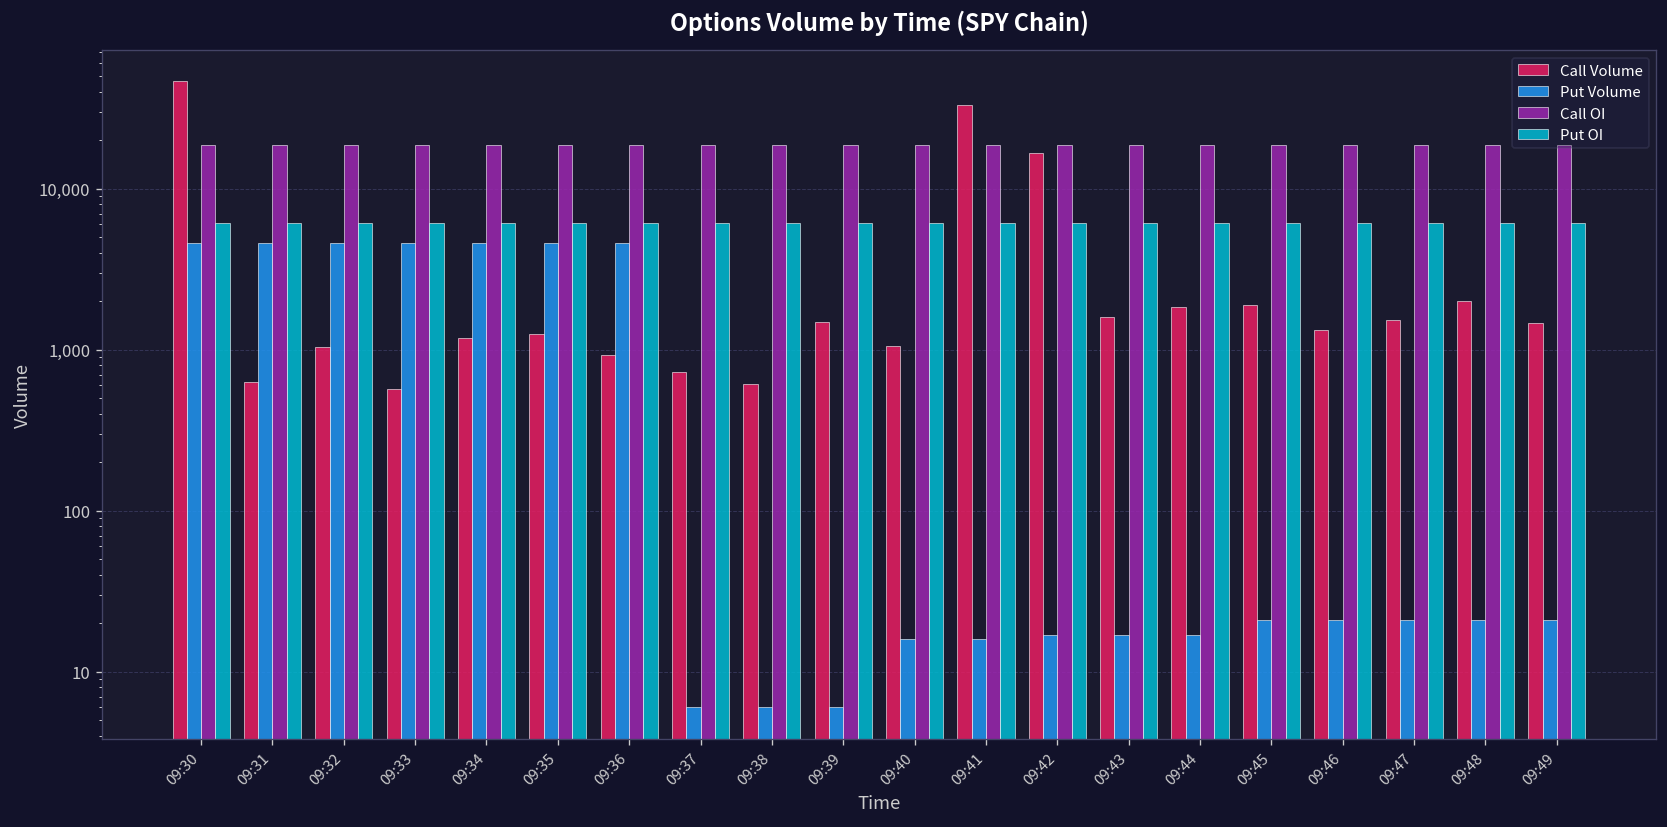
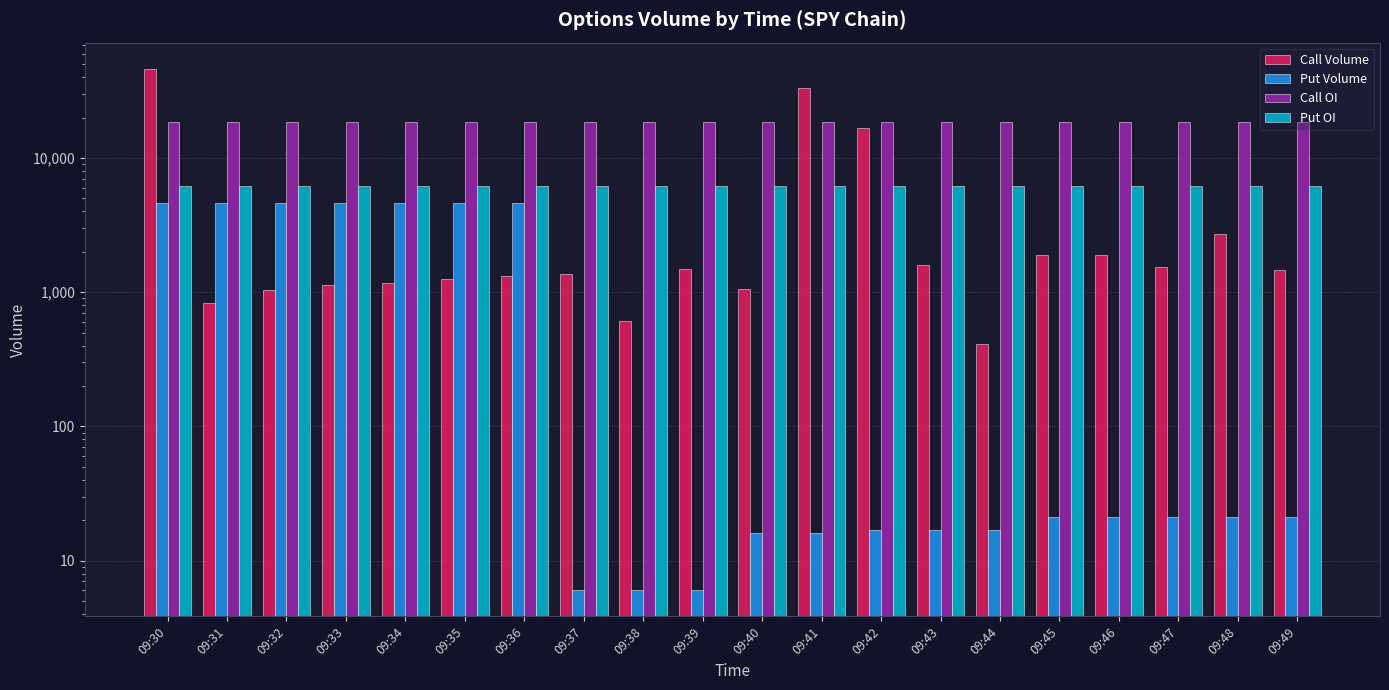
  {
    "Call Volume": {
      "09:30": "46,000",
-     "09:31": "600",
+     "09:31": "800",
      "09:32": "1,000",
-     "09:33": "570",
+     "09:33": "1,100",
      "09:34": "1,200",
      "09:35": "1,200",
-     "09:36": "900",
-     "09:37": "700",
+     "09:36": "1,300",
+     "09:37": "1,400",
      "09:38": "600",
      "09:39": "1,500",
      "09:40": "1,000",
      "09:41": "33,000",
      "09:42": "17,000",
      "09:43": "1,600",
-     "09:44": "1,800",
+     "09:44": "410",
      "09:45": "1,900",
-     "09:46": "1,300",
+     "09:46": "1,900",
      "09:47": "1,500",
-     "09:48": "2,000",
+     "09:48": "2,700",
      "09:49": "1,500"
    },
    "Call OI": {
      "09:30": "19,000",
      "09:31": "19,000",
      "09:32": "19,000",
      "09:33": "19,000",
      "09:34": "19,000",
      "09:35": "19,000",
      "09:36": "19,000",
      "09:37": "19,000",
      "09:38": "19,000",
      "09:39": "19,000",
      "09:40": "19,000",
      "09:41": "19,000",
      "09:42": "19,000",
      "09:43": "19,000",
      "09:44": "19,000",
      "09:45": "19,000",
      "09:46": "19,000",
      "09:47": "19,000",
      "09:48": "19,000"
    }
  }
